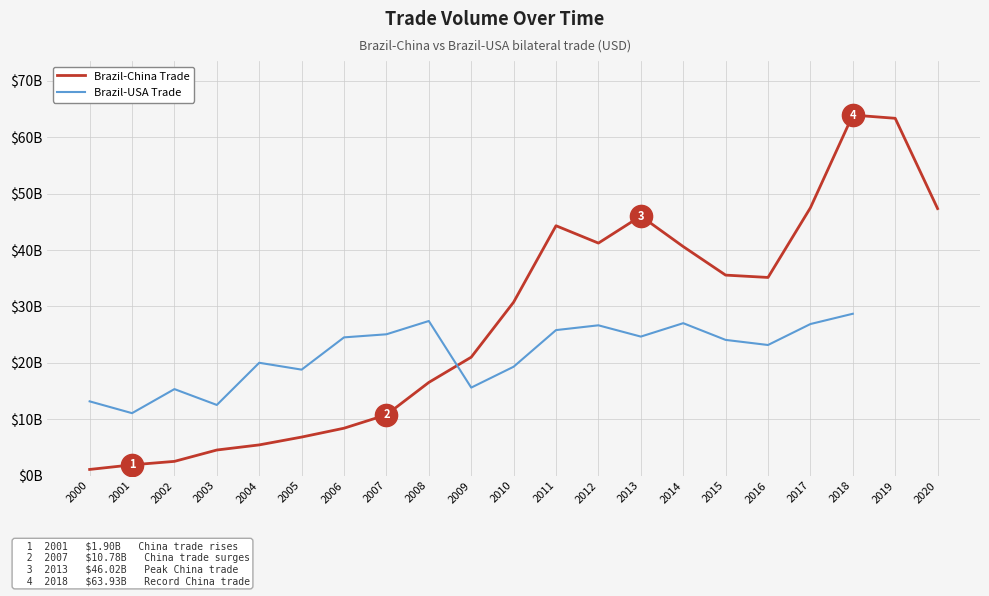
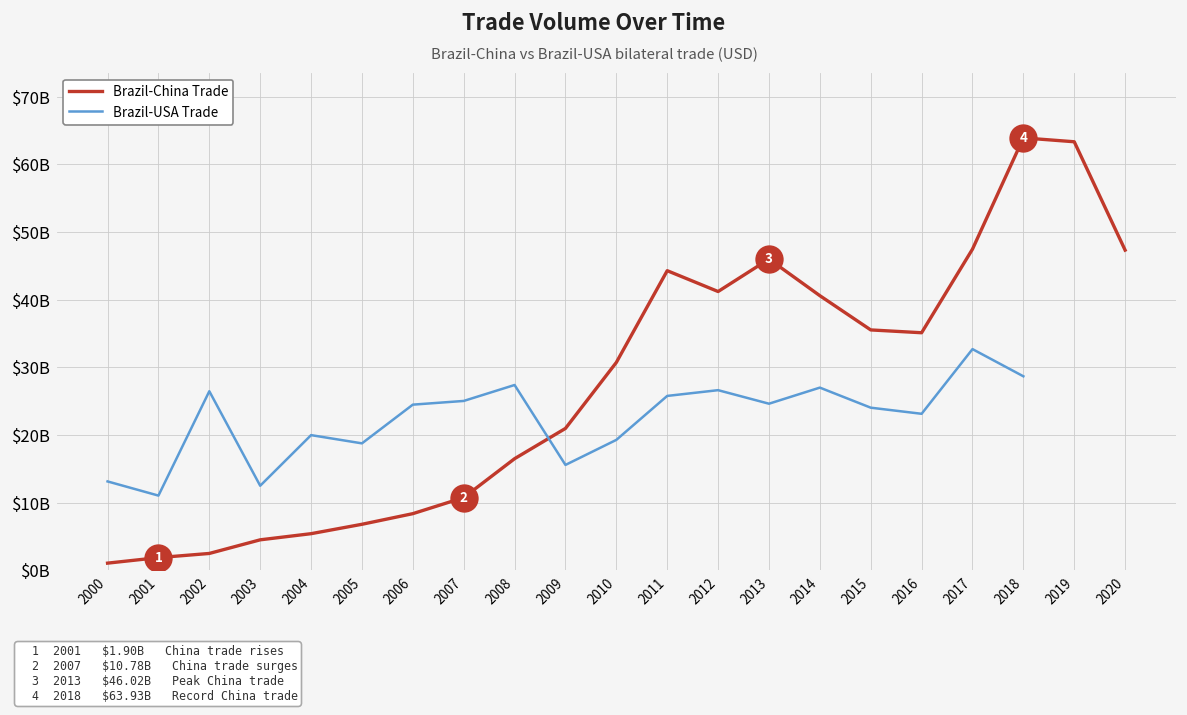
  {
    "Brazil-USA Trade": {
      "2000": "$13000000000",
      "2001": "$11000000000",
-     "2002": "$15000000000",
+     "2002": "$26000000000",
      "2003": "$13000000000",
      "2004": "$20000000000",
      "2005": "$19000000000",
      "2006": "$25000000000",
      "2007": "$25000000000",
      "2008": "$27000000000",
      "2009": "$16000000000",
      "2010": "$19000000000",
      "2011": "$26000000000",
      "2012": "$27000000000",
      "2013": "$25000000000",
      "2014": "$27000000000",
      "2015": "$24000000000",
      "2016": "$23000000000",
-     "2017": "$27000000000",
+     "2017": "$33000000000",
      "2018": "$29000000000"
    }
  }
